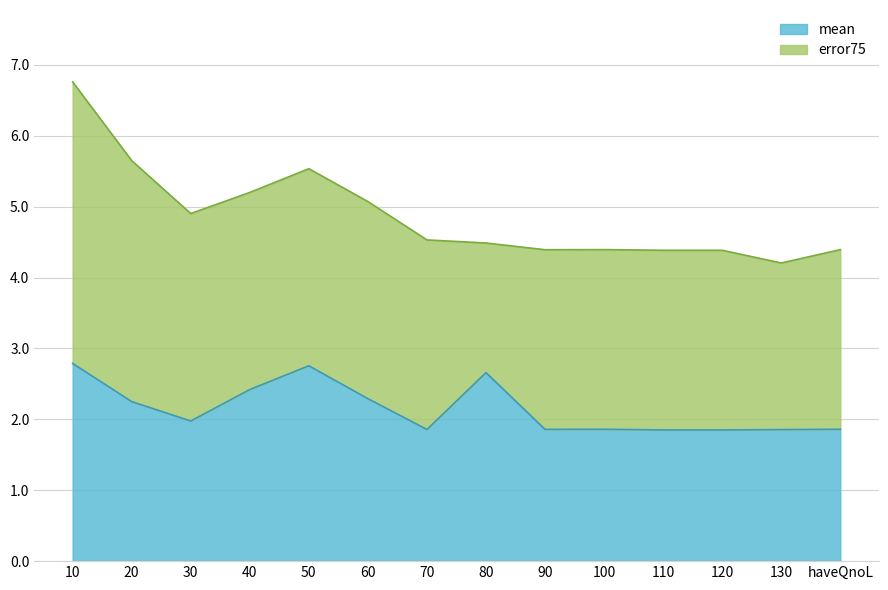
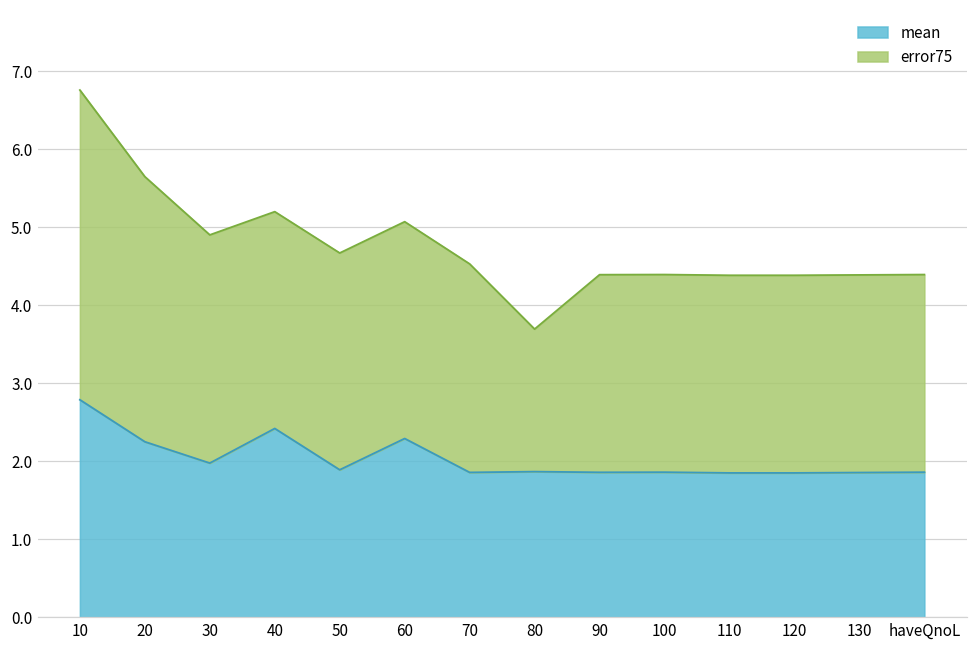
  {
    "mean": {
      "10": 2.8,
      "20": 2.3,
      "30": 2.0,
      "40": 2.4,
-     "50": 2.8,
+     "50": 1.9,
      "60": 2.3,
      "70": 1.9,
-     "80": 2.7,
+     "80": 1.9,
      "90": 1.9,
      "100": 1.9,
      "110": 1.9,
      "120": 1.9,
      "130": 1.9,
      "haveQnoL": 1.9
    },
    "error75": {
      "10": 4.0,
      "20": 3.4,
      "30": 2.9,
      "40": 2.8,
      "50": 2.8,
      "60": 2.8,
      "70": 2.7,
      "80": 1.8,
      "90": 2.5,
      "100": 2.5,
      "110": 2.5,
      "120": 2.5,
-     "130": 2.4,
+     "130": 2.5,
      "haveQnoL": 2.5
    }
  }
